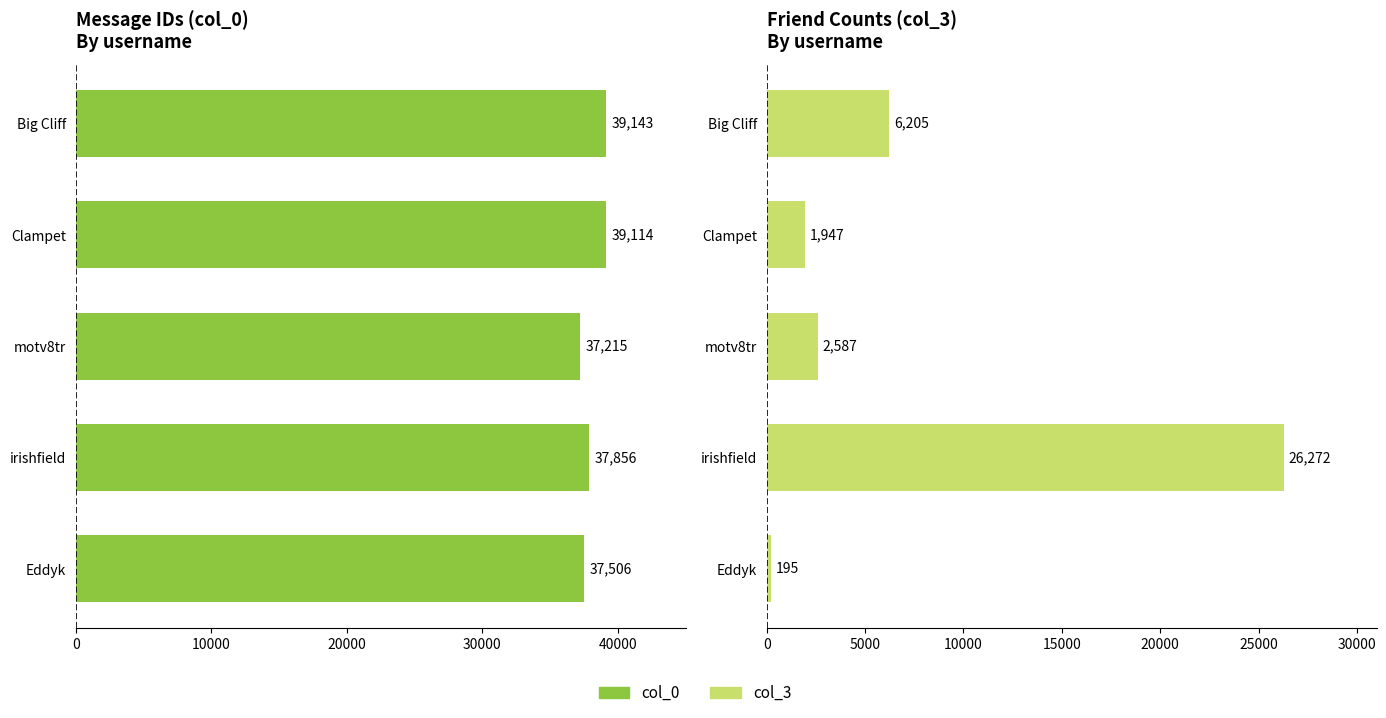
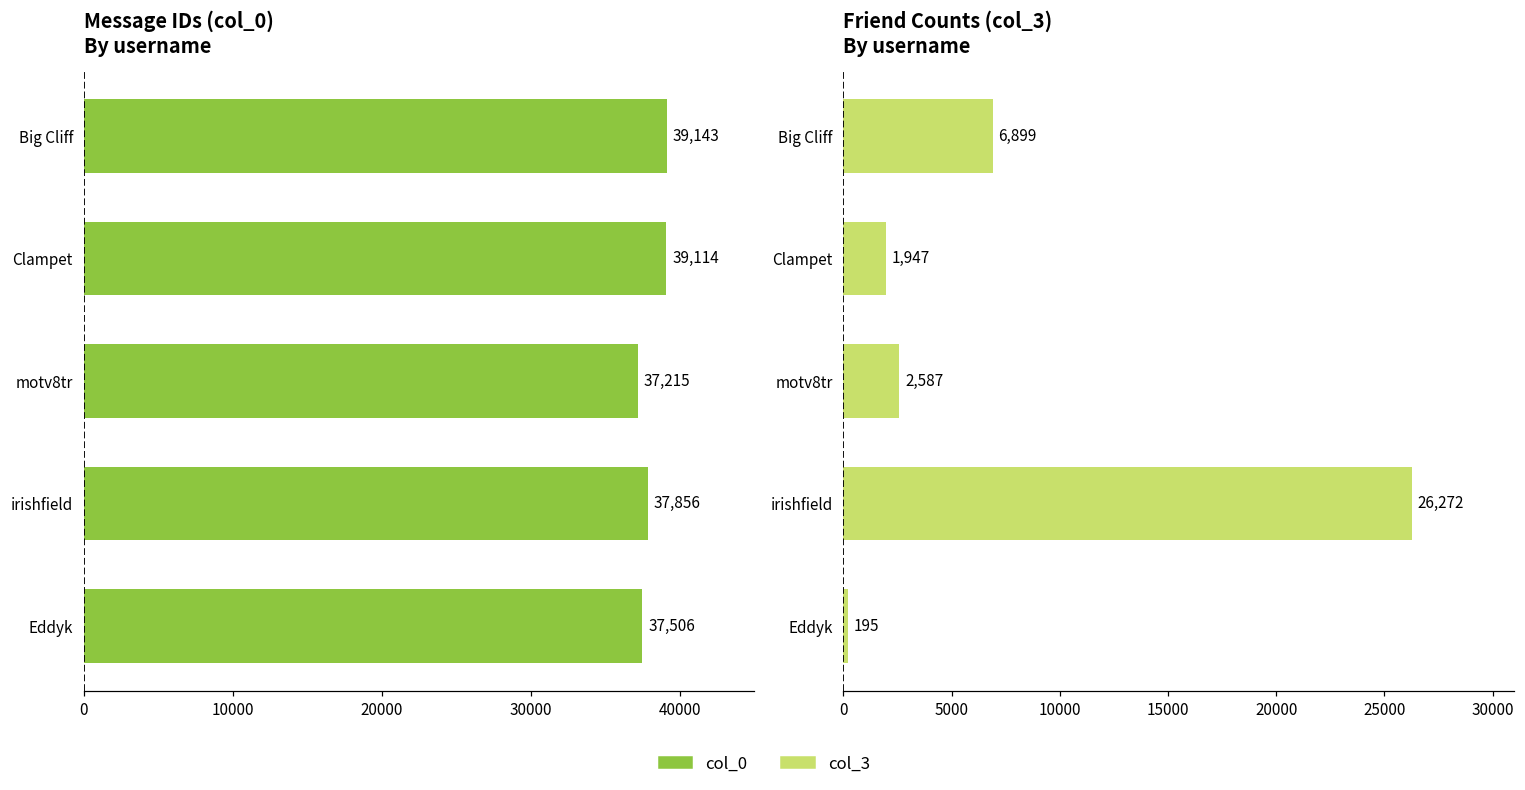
  {
    "Message IDs (col_0) By username": {
      "Big Cliff": "39,143",
      "Clampet": "39,114",
      "motv8tr": "37,215",
      "irishfield": "37,856",
      "Eddyk": "37,506"
    },
    "Friend Counts (col_3) By username": {
-     "Big Cliff": "6,205",
+     "Big Cliff": "6,899",
      "Clampet": "1,947",
      "motv8tr": "2,587",
      "irishfield": "26,272",
      "Eddyk": "195"
    }
  }
